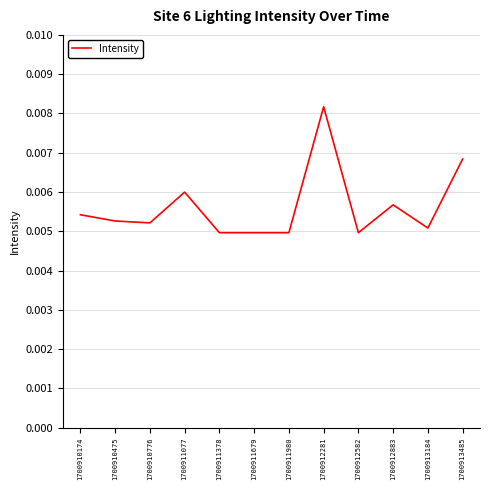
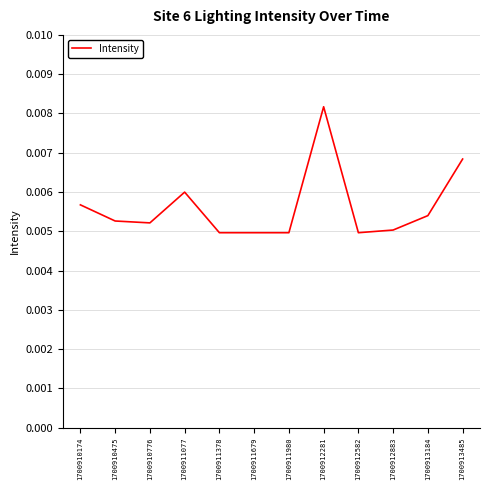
  {
-   "1700910174": 0.0054,
+   "1700910174": 0.0057,
    "1700910475": 0.0053,
    "1700910776": 0.0052,
    "1700911077": 0.0060,
    "1700911378": 0.0050,
    "1700911679": 0.0050,
    "1700911980": 0.0050,
    "1700912281": 0.0082,
    "1700912582": 0.0050,
-   "1700912883": 0.0057,
-   "1700913184": 0.0051,
+   "1700912883": 0.0050,
+   "1700913184": 0.0054,
    "1700913485": 0.0068
  }
